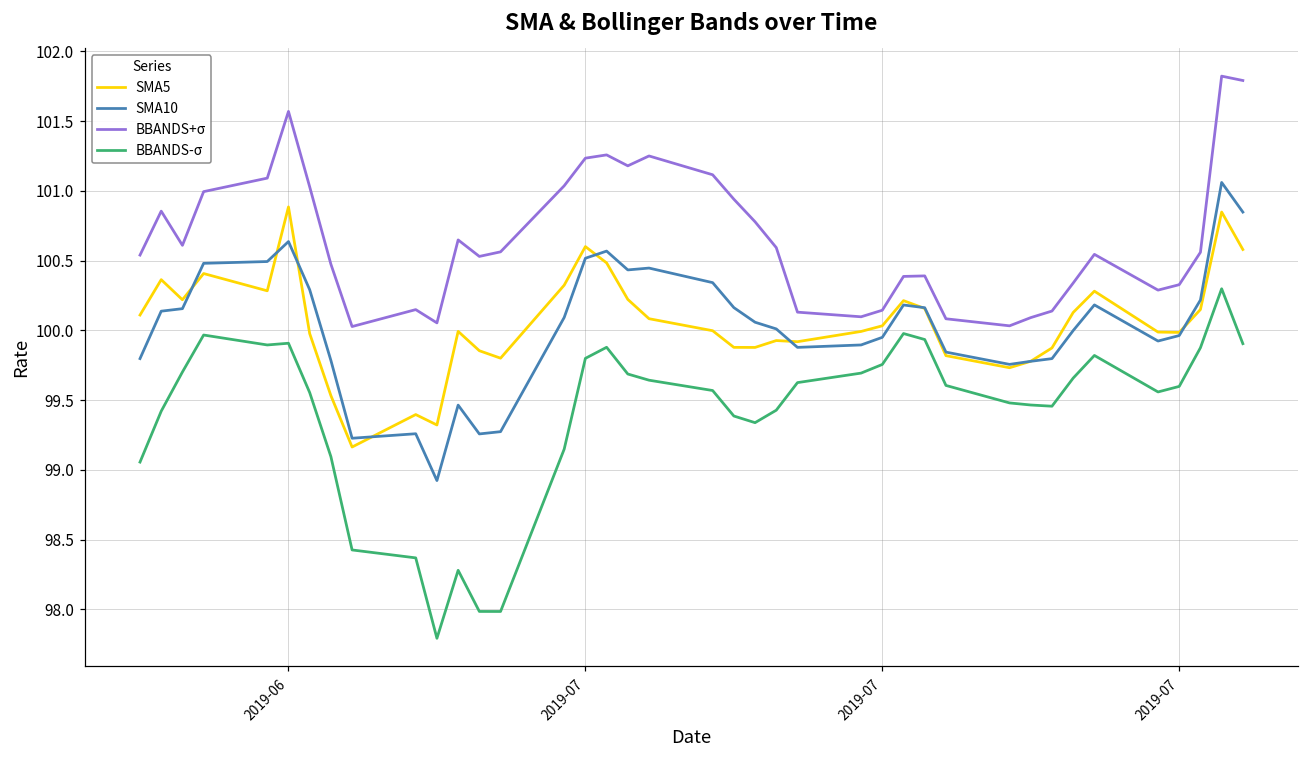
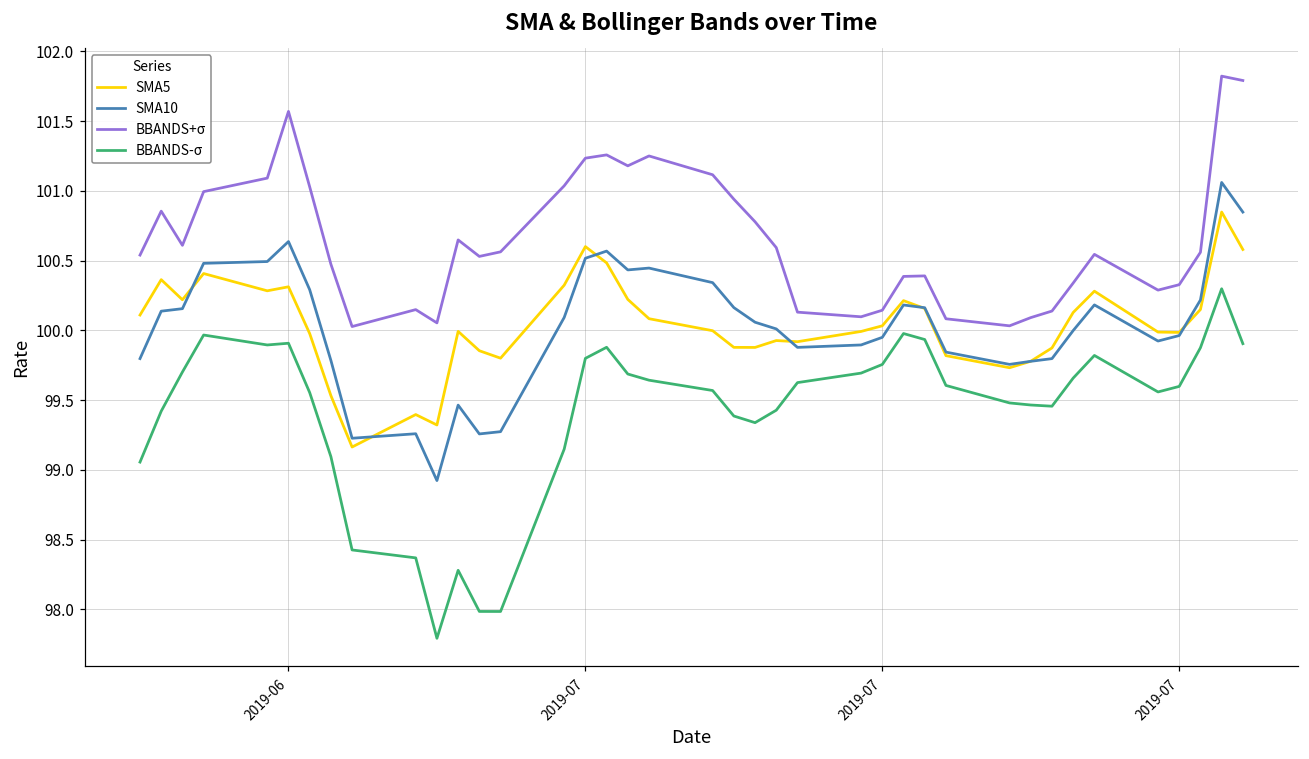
  {
    "SMA5": {
-     "2019-06": 100.89
+     "2019-06": 100.31
    },
    "SMA10": {
      "2019-06": 100.64
    },
    "BBANDS+σ": {
      "2019-06": 101.57
    },
    "BBANDS-σ": {
      "2019-06": 99.91
    }
  }
